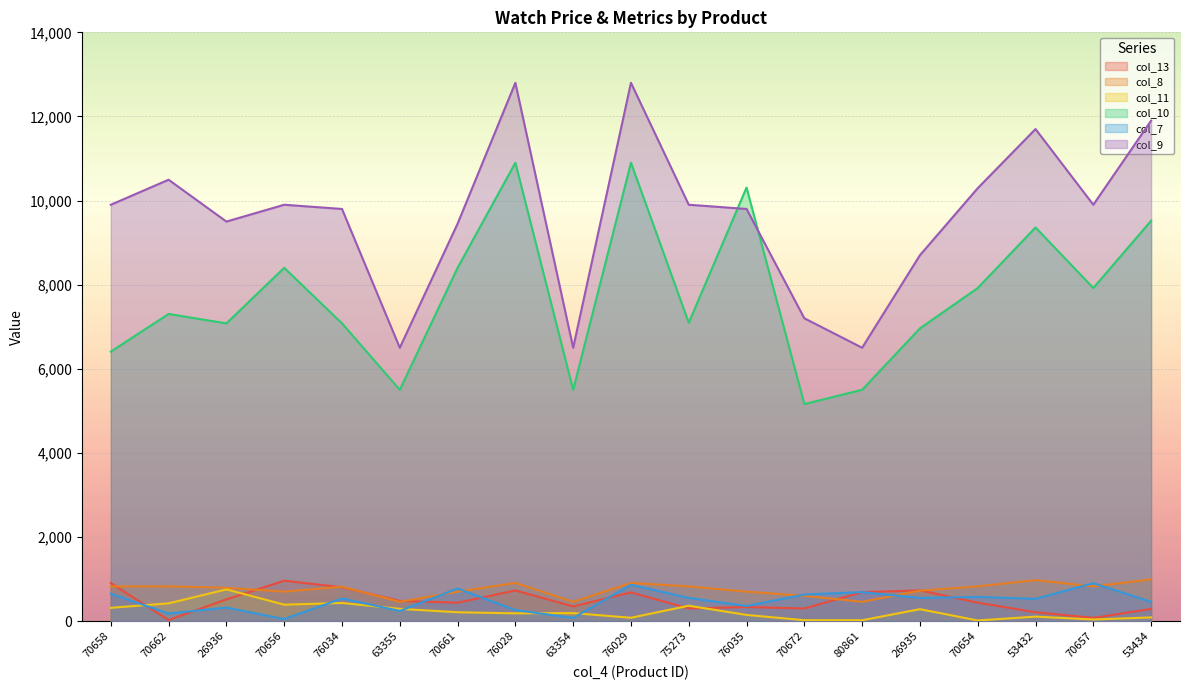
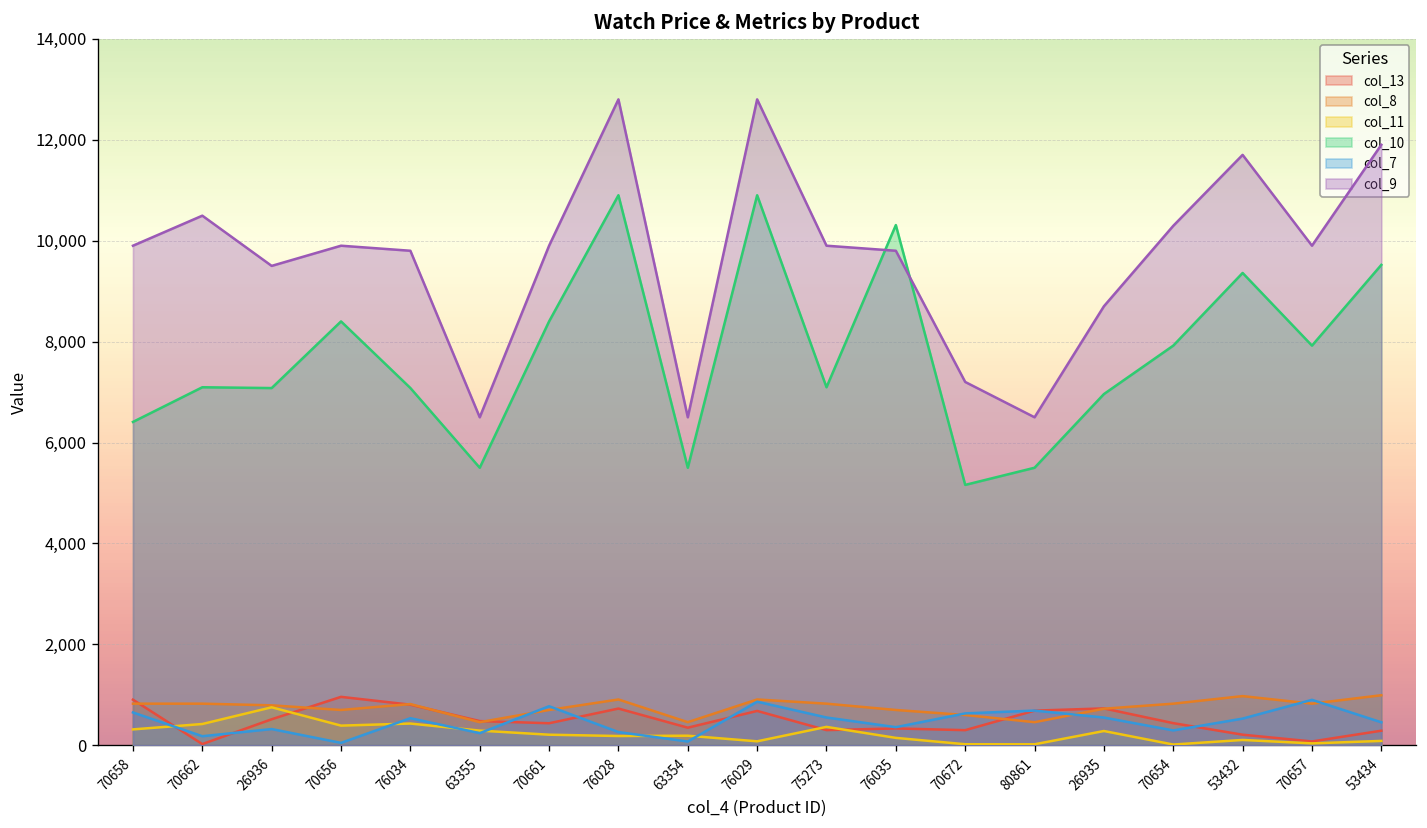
  {
    "col_10": {
      "70658": "6,400",
-     "70662": "7,300",
+     "70662": "7,100",
      "26936": "7,100",
      "70656": "8,400",
      "76034": "7,100",
      "63355": "5,500",
      "70661": "8,400",
      "76028": "10,900",
      "63354": "5,500",
      "76029": "10,900",
      "75273": "7,100",
      "76035": "10,300",
      "70672": "5,200",
      "80861": "5,500",
      "26935": "7,000",
      "70654": "7,900",
      "53432": "9,400",
      "70657": "7,900",
      "53434": "9,500"
    },
    "col_7": {
      "70658": "700",
      "70662": "200",
      "26936": "300",
      "70656": "0",
      "76034": "500",
      "70661": "800",
      "76028": "300",
      "63354": "100",
      "75273": "600",
      "26935": "600",
-     "70654": "600",
+     "70654": "300",
      "53432": "500",
      "70657": "900",
      "53434": "500"
    },
    "col_9": {
      "70658": "9,900",
      "70662": "10,500",
      "26936": "9,500",
      "70656": "9,900",
      "76034": "9,800",
      "63355": "6,500",
-     "70661": "9,400",
+     "70661": "9,900",
      "76028": "12,800",
      "63354": "6,500",
      "76029": "12,800",
      "75273": "9,900",
      "76035": "9,800",
      "70672": "7,200",
      "80861": "6,500",
      "26935": "8,700",
      "70654": "10,300",
      "53432": "11,700",
      "70657": "9,900"
    }
  }
